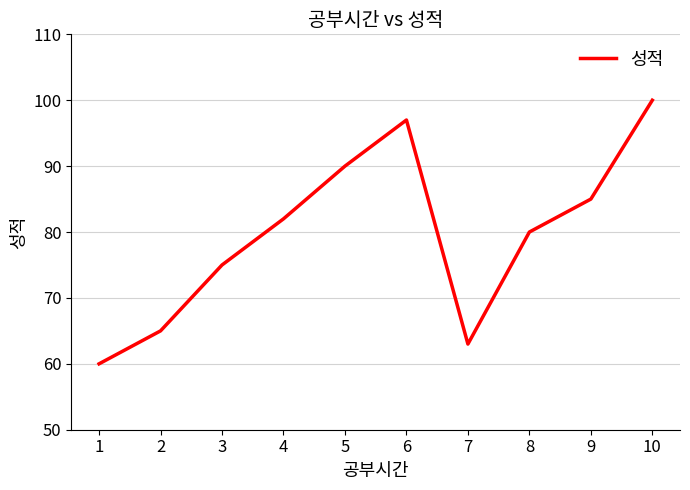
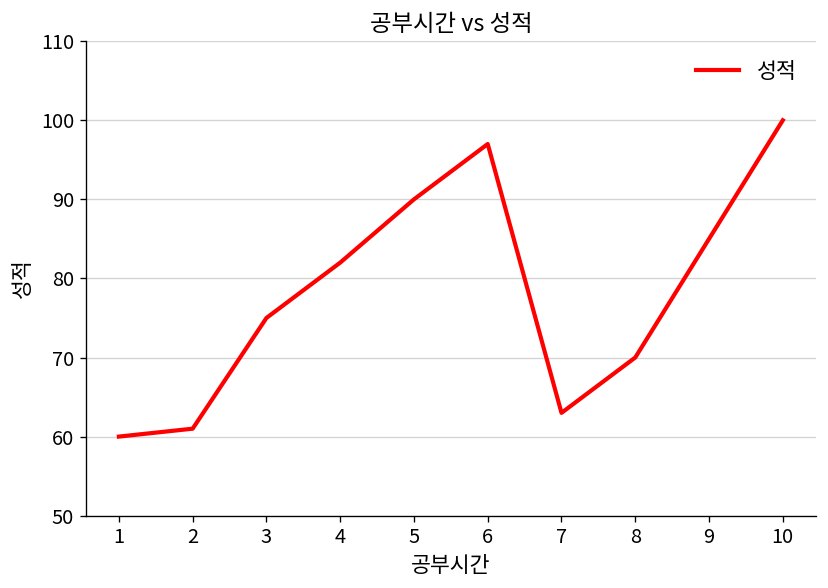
  {
    "1": 60,
-   "2": 65,
+   "2": 61,
    "3": 75,
    "4": 82,
    "5": 90,
    "6": 97,
    "7": 63,
-   "8": 80,
+   "8": 70,
    "9": 85,
    "10": 100
  }
